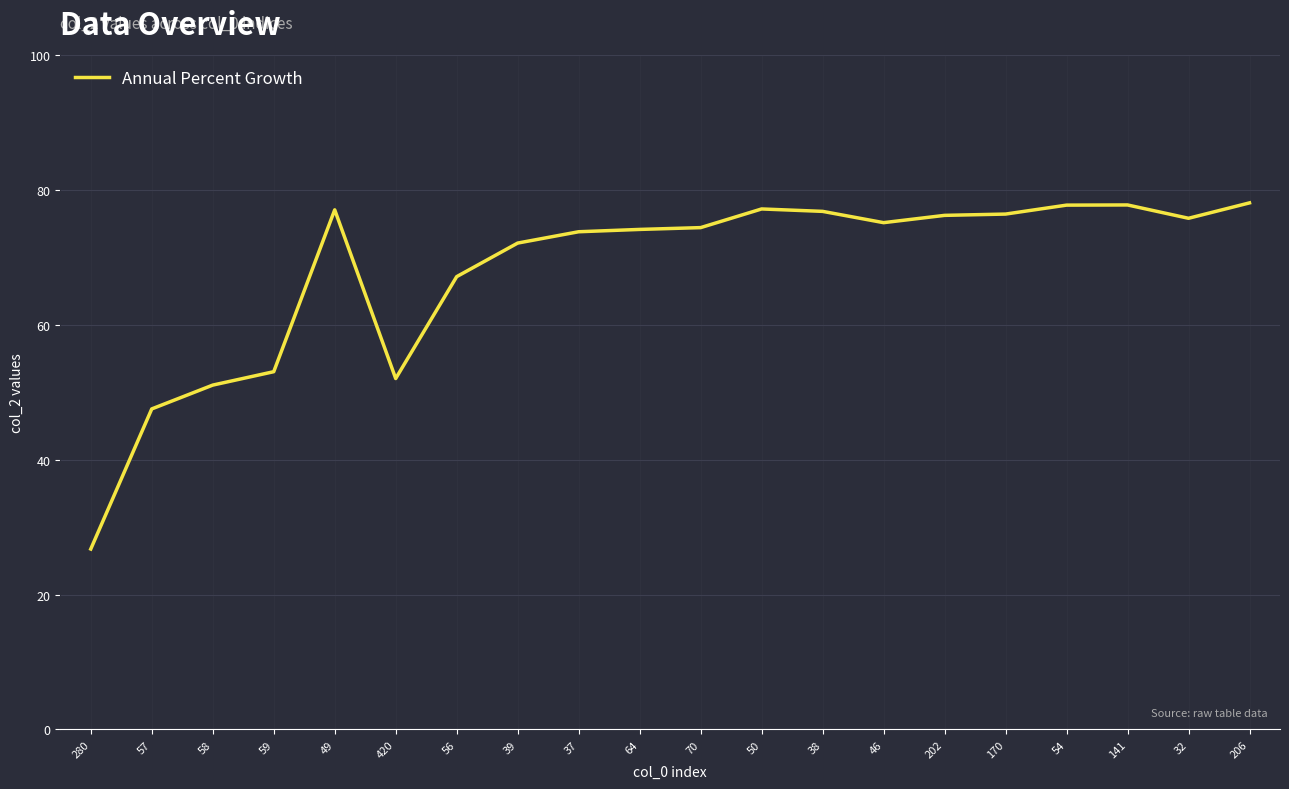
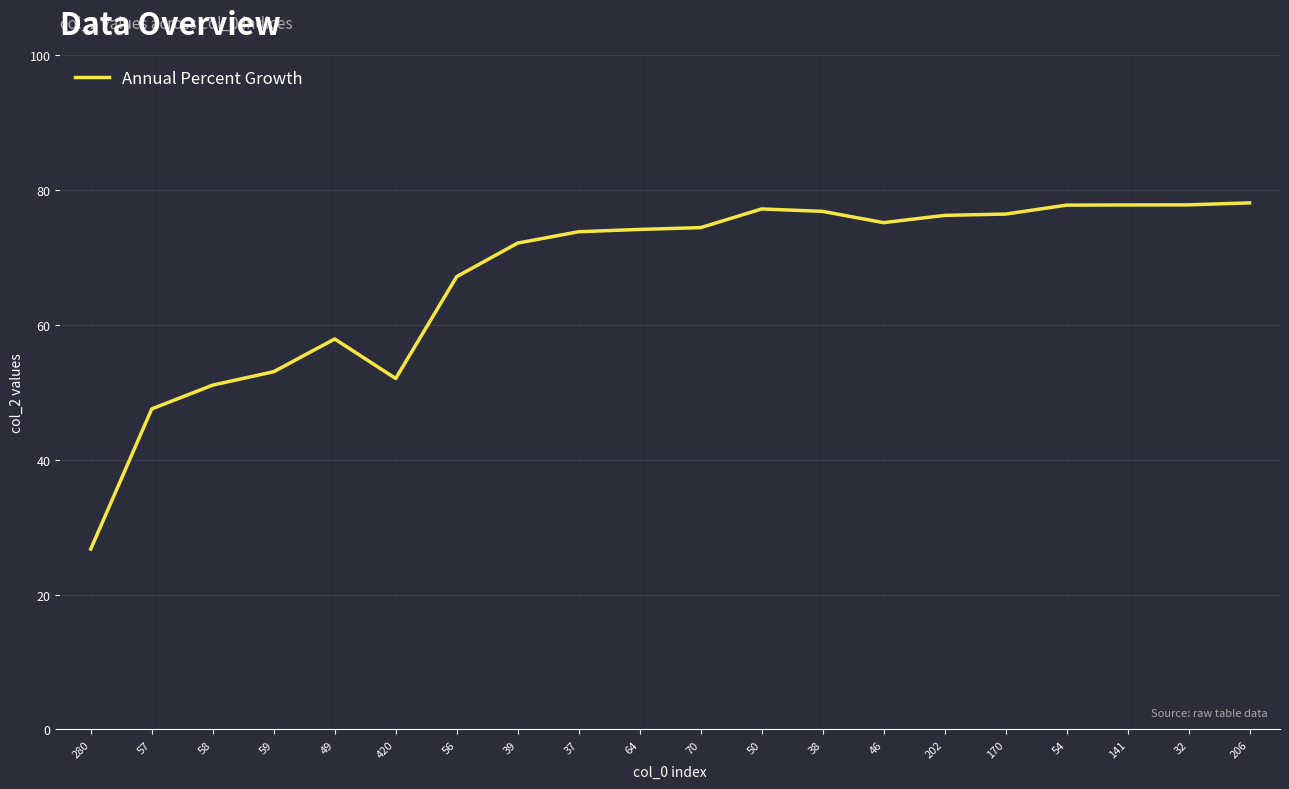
  {
    "280": 27,
    "57": 48,
    "58": 51,
    "59": 53,
-   "49": 77,
+   "49": 58,
    "420": 52,
    "56": 67,
    "39": 72,
    "37": 74,
    "64": 74,
    "70": 74,
    "50": 77,
    "38": 77,
    "46": 75,
    "202": 76,
    "170": 76,
    "54": 78,
    "141": 78,
-   "32": 76,
+   "32": 78,
    "206": 78
  }
